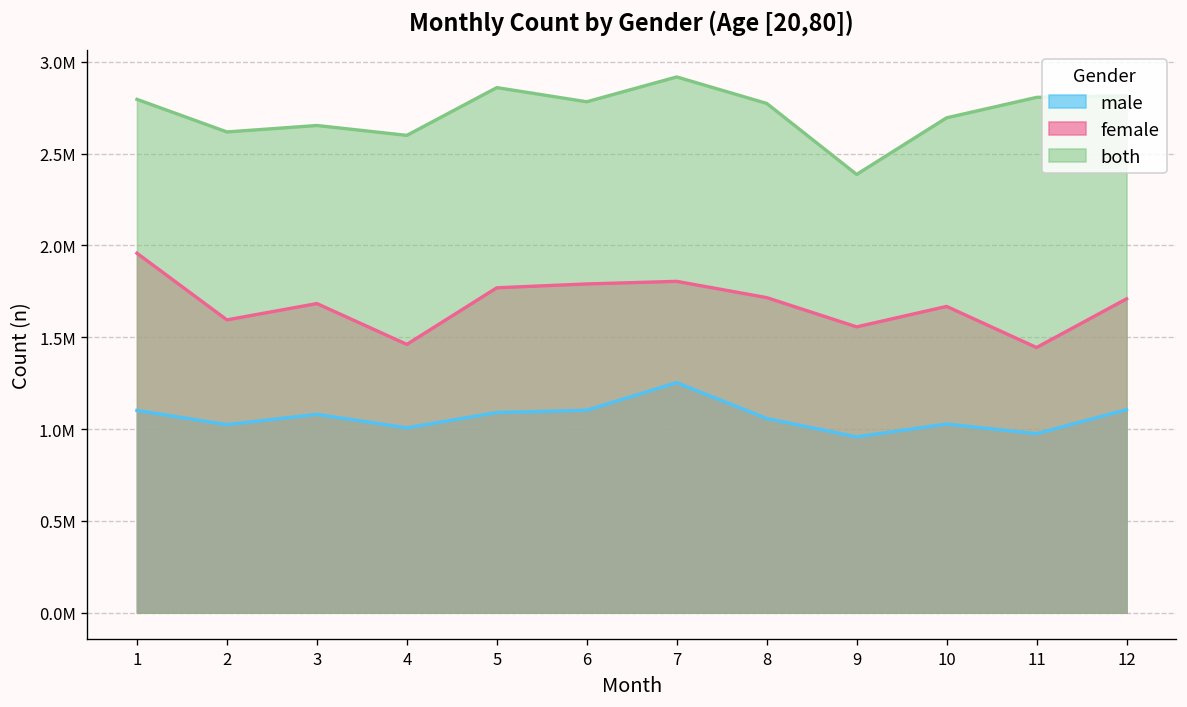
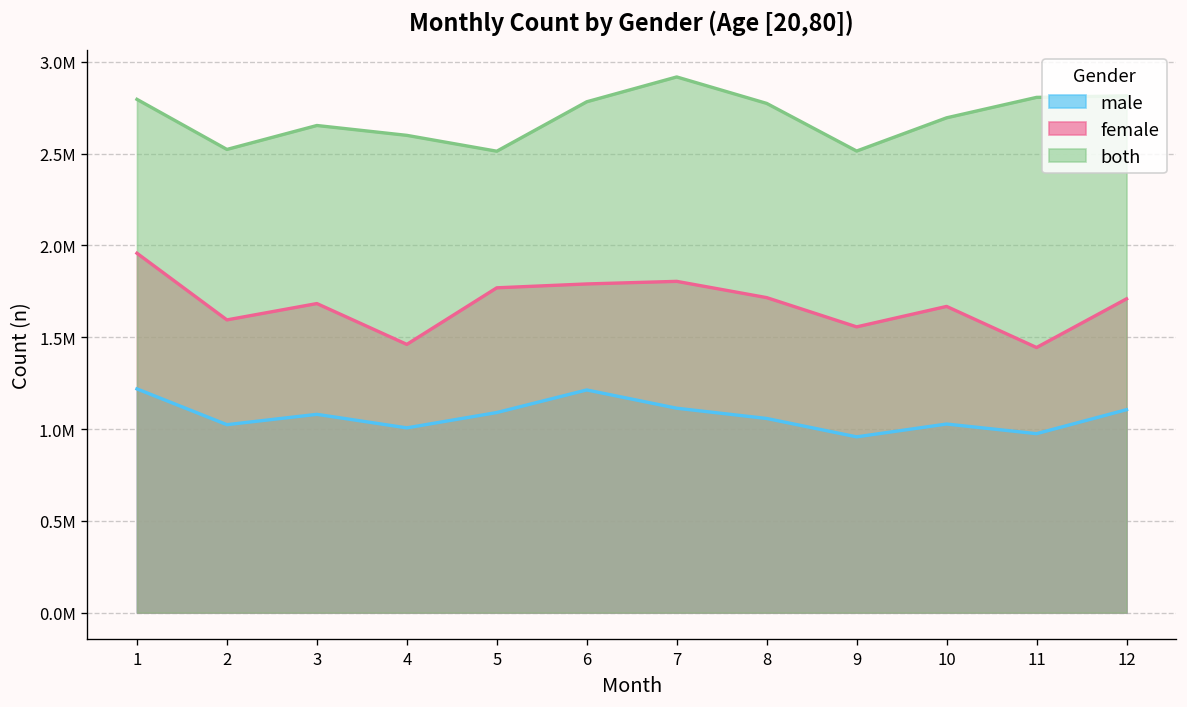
  {
    "male": {
-     "1": 1100000,
+     "1": 1220000,
      "2": 1020000,
      "3": 1080000,
      "4": 1010000,
      "5": 1090000,
-     "6": 1100000,
-     "7": 1250000,
+     "6": 1210000,
+     "7": 1110000,
      "8": 1060000,
      "9": 960000,
      "10": 1030000,
      "11": 970000,
      "12": 1110000
    },
    "female": {
      "1": 1960000,
      "2": 1590000,
      "3": 1680000,
      "4": 1460000,
      "5": 1770000,
      "6": 1790000,
      "7": 1800000,
      "8": 1720000,
      "9": 1560000,
      "10": 1670000,
      "11": 1440000,
      "12": 1710000
    },
    "both": {
      "1": 2800000,
-     "2": 2620000,
+     "2": 2520000,
      "3": 2650000,
      "4": 2600000,
-     "5": 2860000,
+     "5": 2510000,
      "6": 2780000,
      "7": 2920000,
      "8": 2770000,
-     "9": 2390000,
+     "9": 2510000,
      "10": 2690000,
      "11": 2810000
    }
  }
